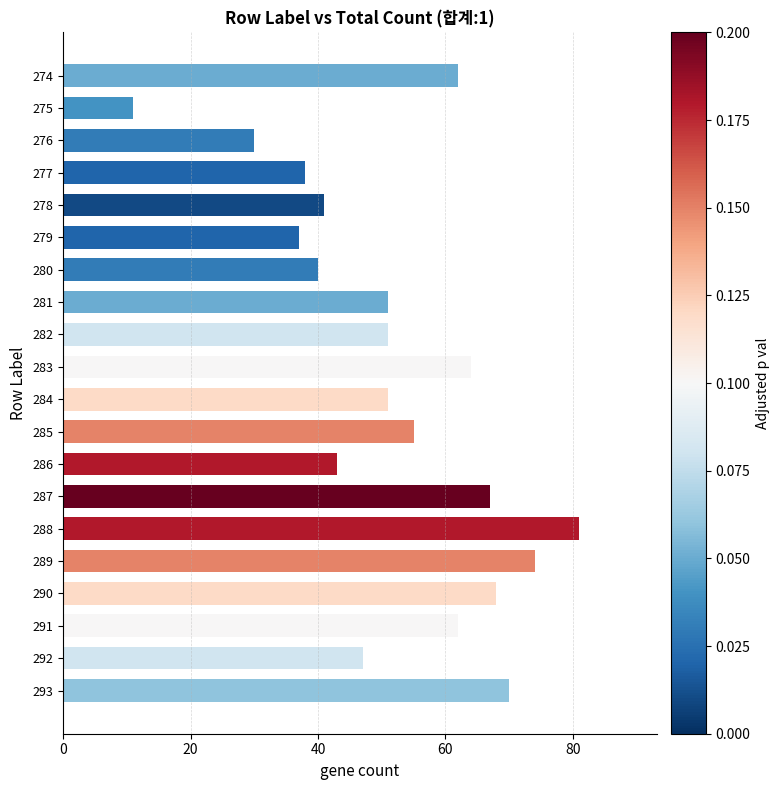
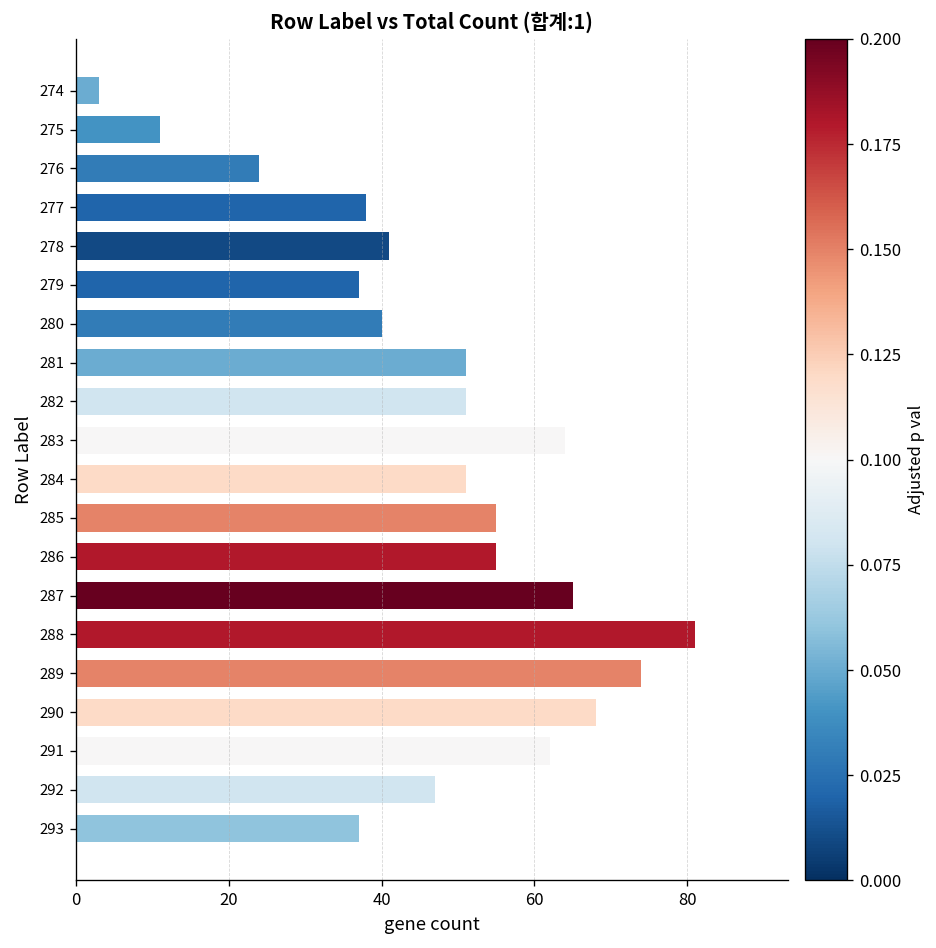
  {
-   "274": 62,
+   "274": 3,
    "275": 11,
-   "276": 30,
+   "276": 24,
    "277": 38,
    "278": 41,
    "279": 37,
    "280": 40,
    "281": 51,
    "282": 51,
    "283": 64,
    "284": 51,
    "285": 55,
-   "286": 43,
-   "287": 67,
+   "286": 55,
+   "287": 65,
    "288": 81,
    "289": 74,
    "290": 68,
    "291": 62,
    "292": 47,
-   "293": 70
+   "293": 37
  }
